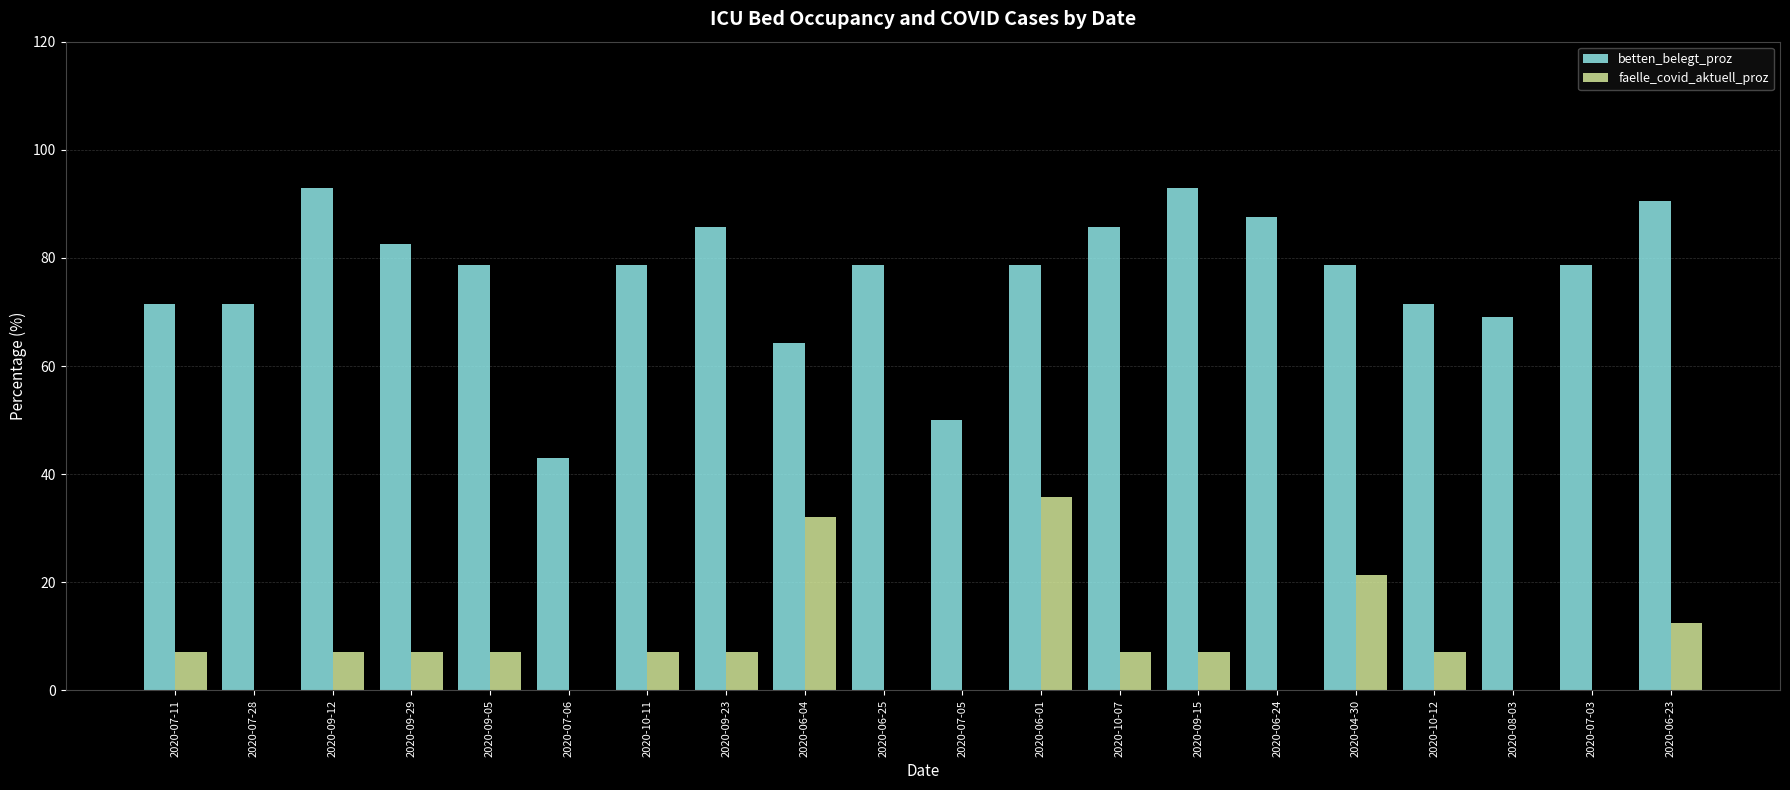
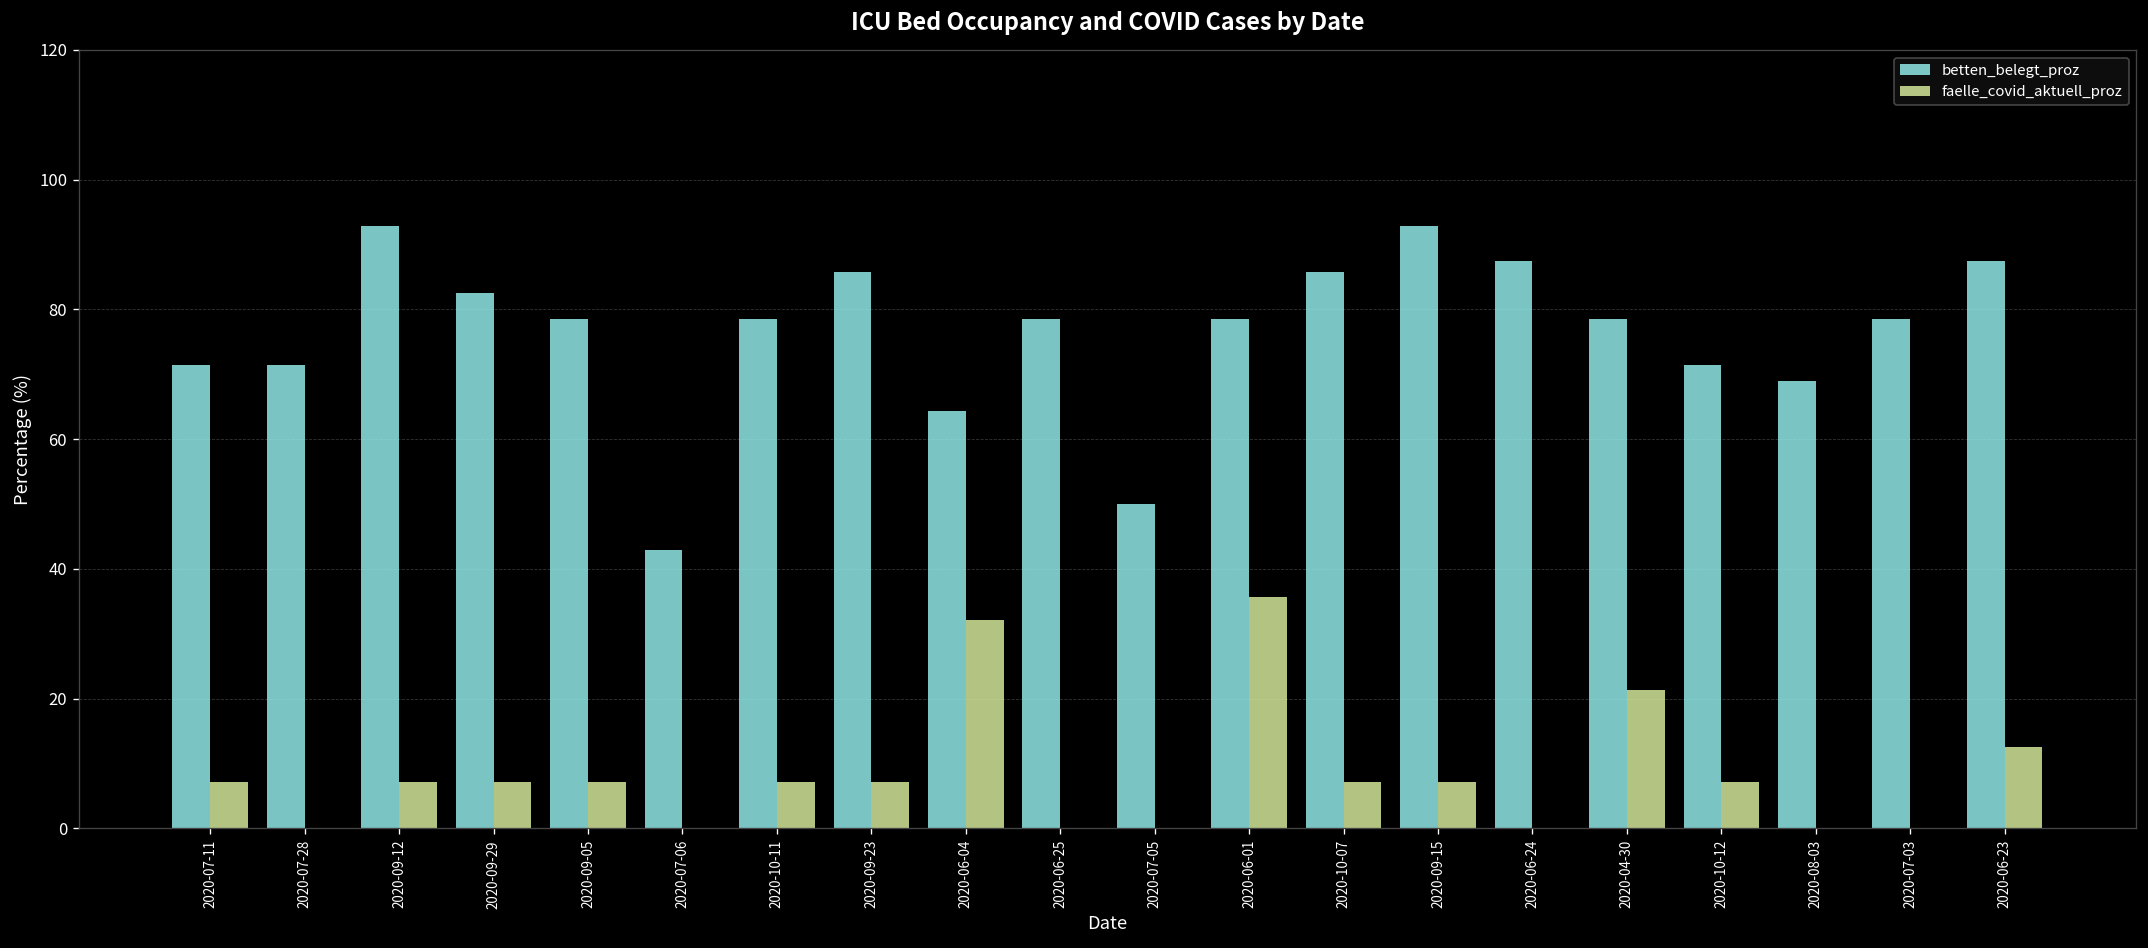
  {
    "betten_belegt_proz": {
      "2020-07-11": 71,
      "2020-07-28": 71,
      "2020-09-12": 93,
      "2020-09-29": 83,
      "2020-09-05": 79,
      "2020-07-06": 43,
      "2020-10-11": 79,
      "2020-09-23": 86,
      "2020-06-04": 64,
      "2020-06-25": 79,
      "2020-07-05": 50,
      "2020-06-01": 79,
      "2020-10-07": 86,
      "2020-09-15": 93,
      "2020-06-24": 88,
      "2020-04-30": 79,
      "2020-10-12": 71,
      "2020-08-03": 69,
      "2020-07-03": 79,
-     "2020-06-23": 91
+     "2020-06-23": 88
    },
    "faelle_covid_aktuell_proz": {
      "2020-07-11": 7,
      "2020-07-28": 0,
      "2020-09-12": 7,
      "2020-09-29": 7,
      "2020-09-05": 7,
      "2020-07-06": 0,
      "2020-10-11": 7,
      "2020-09-23": 7,
      "2020-06-04": 32,
      "2020-06-25": 0,
      "2020-07-05": 0,
      "2020-06-01": 36,
      "2020-10-07": 7,
      "2020-09-15": 7,
      "2020-06-24": 0,
      "2020-04-30": 21,
      "2020-10-12": 7,
      "2020-08-03": 0,
      "2020-07-03": 0,
      "2020-06-23": 13
    }
  }
